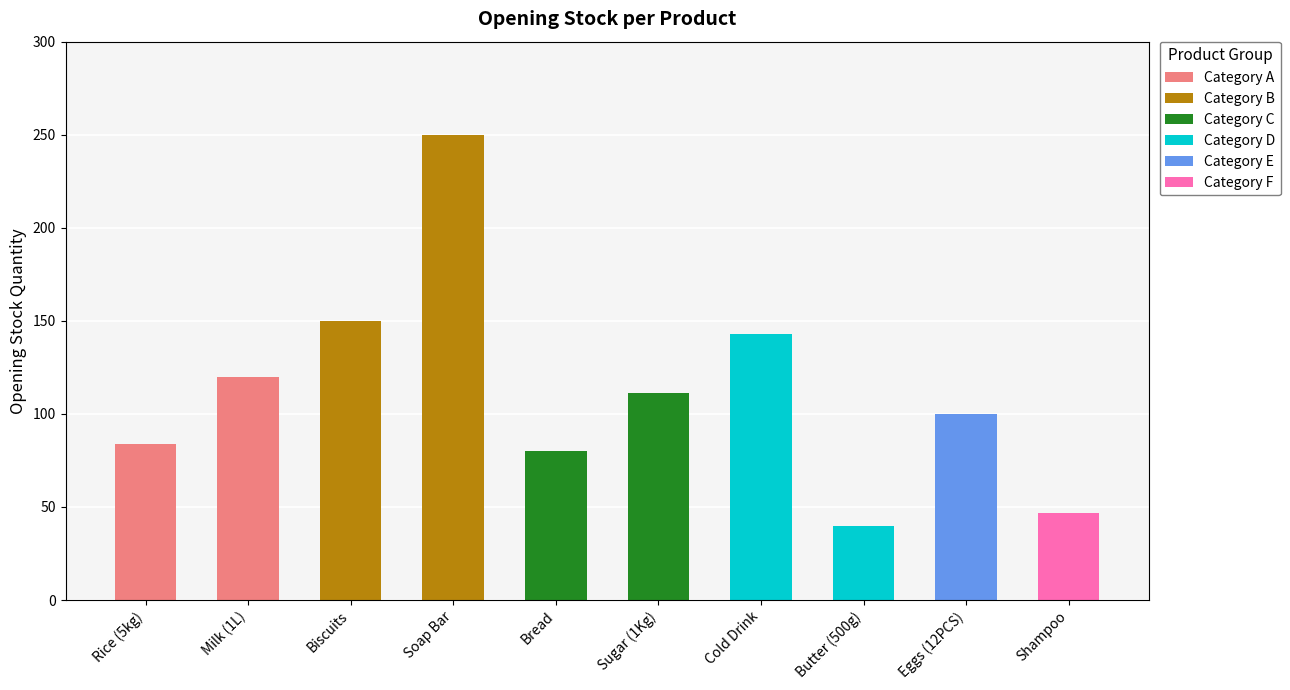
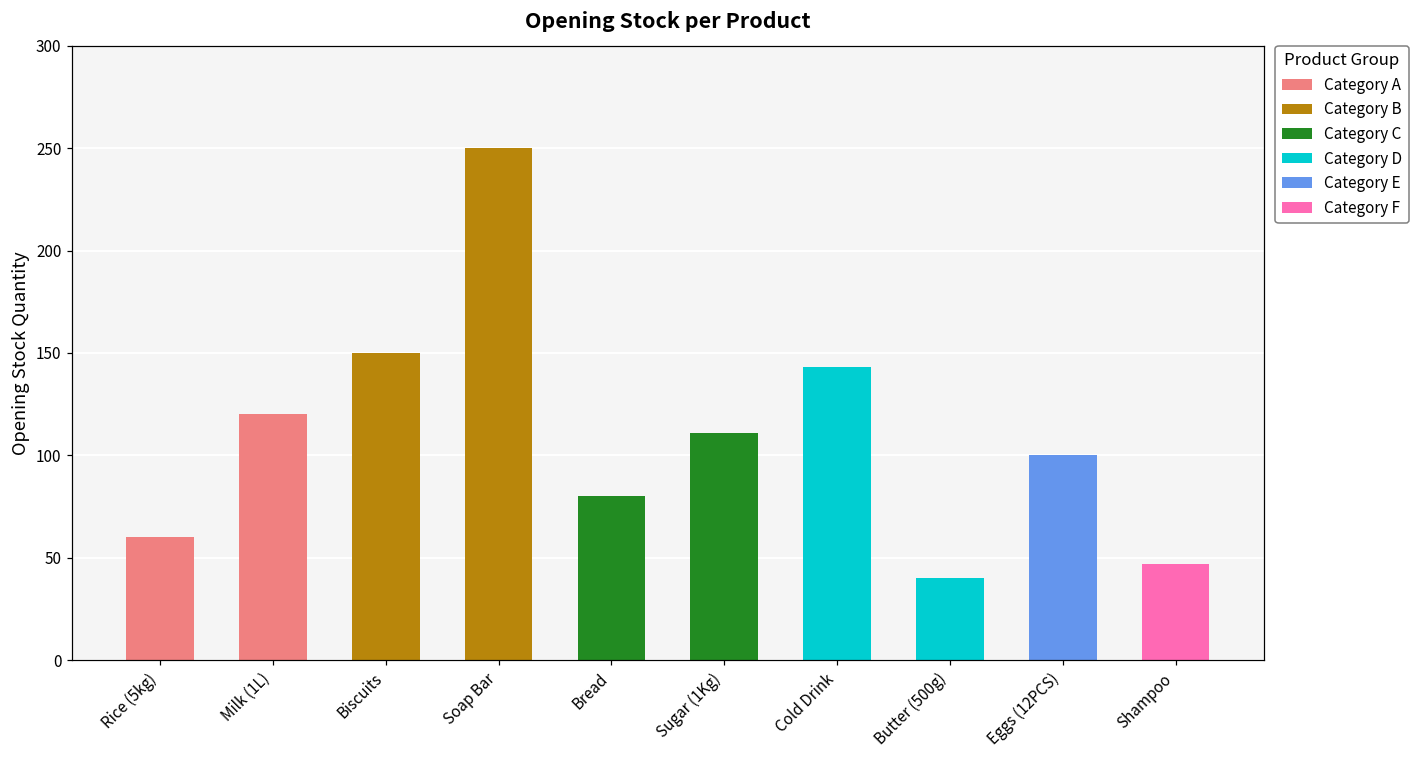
  {
-   "Rice (5kg)": 84,
+   "Rice (5kg)": 60,
    "Milk (1L)": 120,
    "Biscuits": 150,
    "Soap Bar": 250,
    "Bread": 80,
    "Sugar (1Kg)": 111,
    "Cold Drink": 143,
    "Butter (500g)": 40,
    "Eggs (12PCS)": 100,
    "Shampoo": 47
  }
